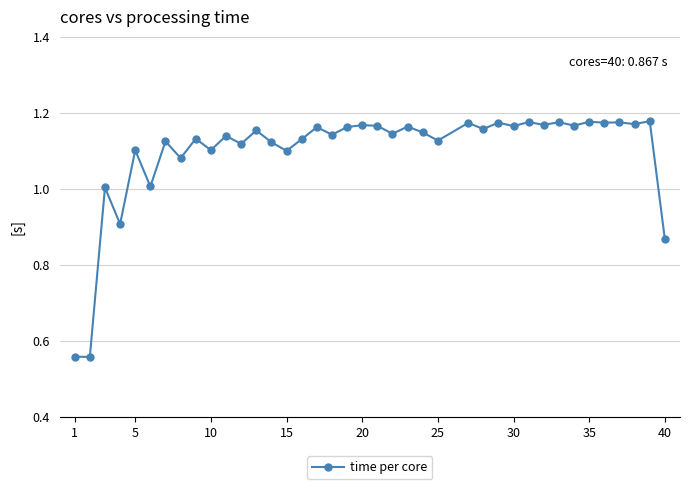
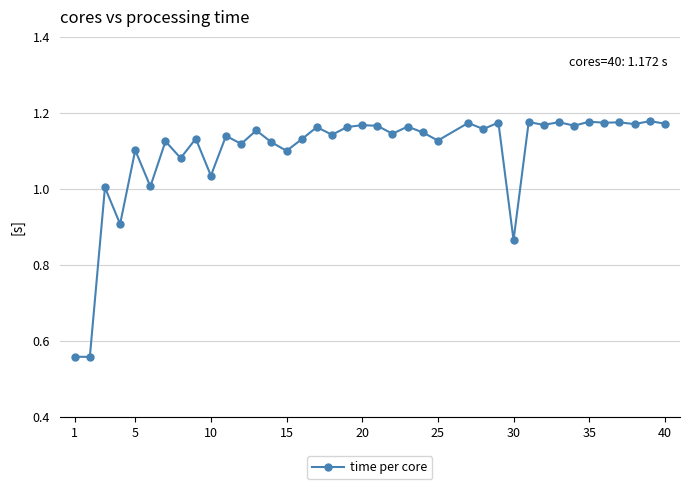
  {
-   "10": 1.10,
-   "30": 1.17,
-   "40": 0.867
+   "10": 1.03,
+   "30": 0.87,
+   "40": 1.172
  }
